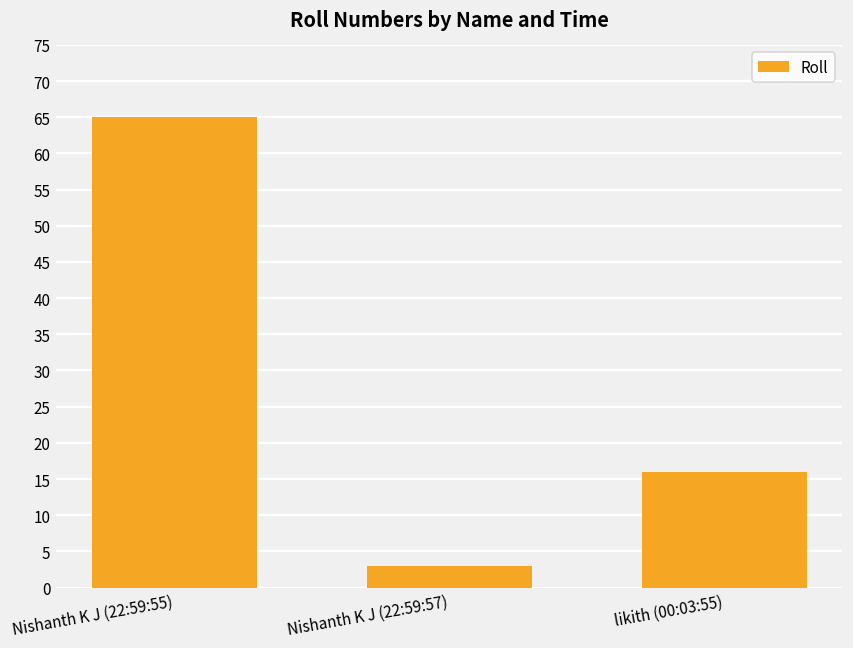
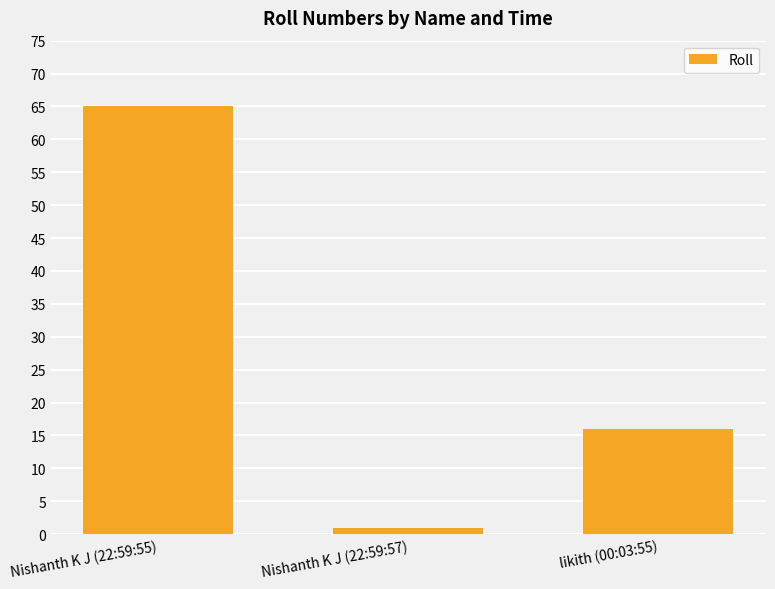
  {
    "Nishanth K J (22:59:55)": 65,
-   "Nishanth K J (22:59:57)": 3,
+   "Nishanth K J (22:59:57)": 1,
    "likith (00:03:55)": 16
  }
